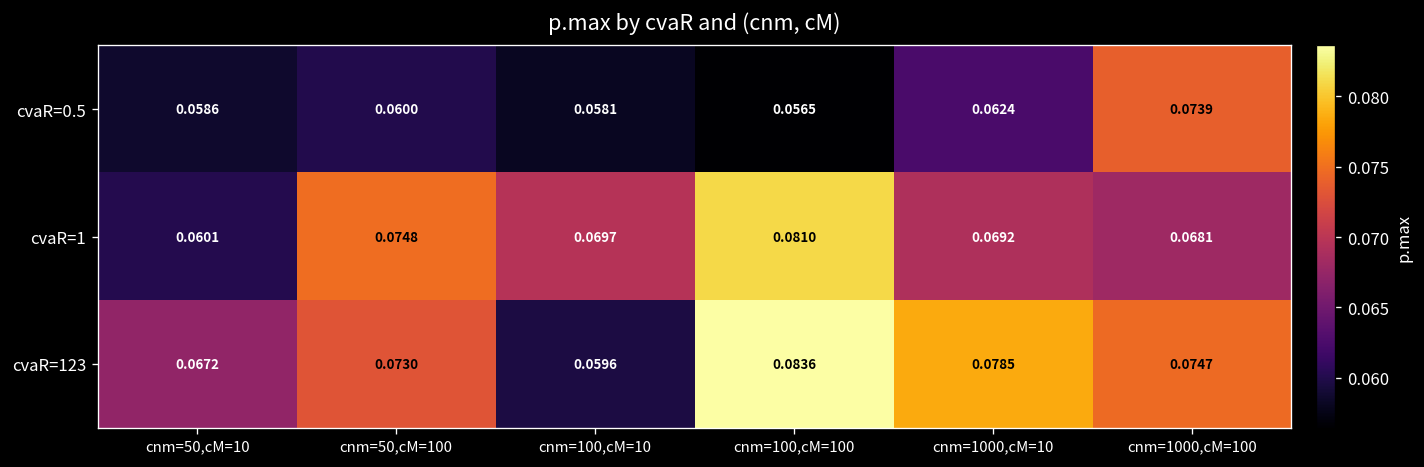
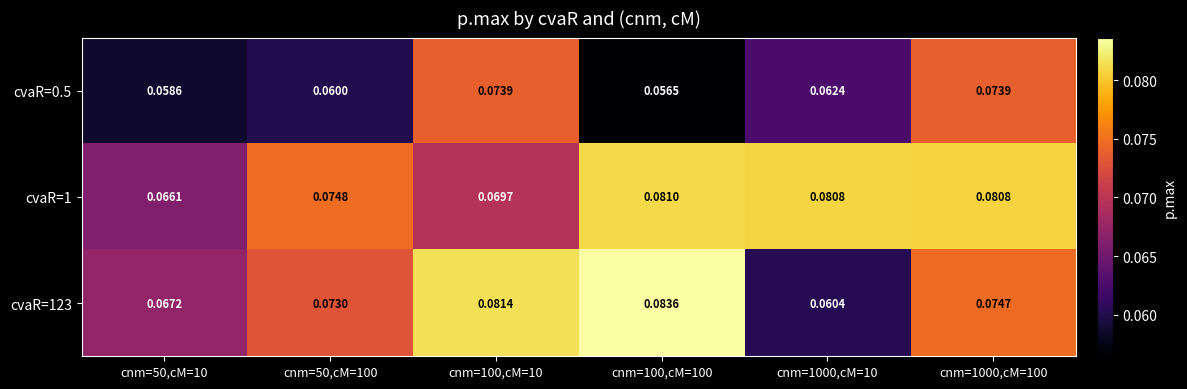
  {
    "cvaR=0.5": {
      "cnm=50,cM=10": 0.0586,
      "cnm=50,cM=100": 0.0600,
-     "cnm=100,cM=10": 0.0581,
+     "cnm=100,cM=10": 0.0739,
      "cnm=100,cM=100": 0.0565,
      "cnm=1000,cM=10": 0.0624,
      "cnm=1000,cM=100": 0.0739
    },
    "cvaR=1": {
-     "cnm=50,cM=10": 0.0601,
+     "cnm=50,cM=10": 0.0661,
      "cnm=50,cM=100": 0.0748,
      "cnm=100,cM=10": 0.0697,
      "cnm=100,cM=100": 0.0810,
-     "cnm=1000,cM=10": 0.0692,
-     "cnm=1000,cM=100": 0.0681
+     "cnm=1000,cM=10": 0.0808,
+     "cnm=1000,cM=100": 0.0808
    },
    "cvaR=123": {
      "cnm=50,cM=10": 0.0672,
      "cnm=50,cM=100": 0.0730,
-     "cnm=100,cM=10": 0.0596,
+     "cnm=100,cM=10": 0.0814,
      "cnm=100,cM=100": 0.0836,
-     "cnm=1000,cM=10": 0.0785,
+     "cnm=1000,cM=10": 0.0604,
      "cnm=1000,cM=100": 0.0747
    }
  }
